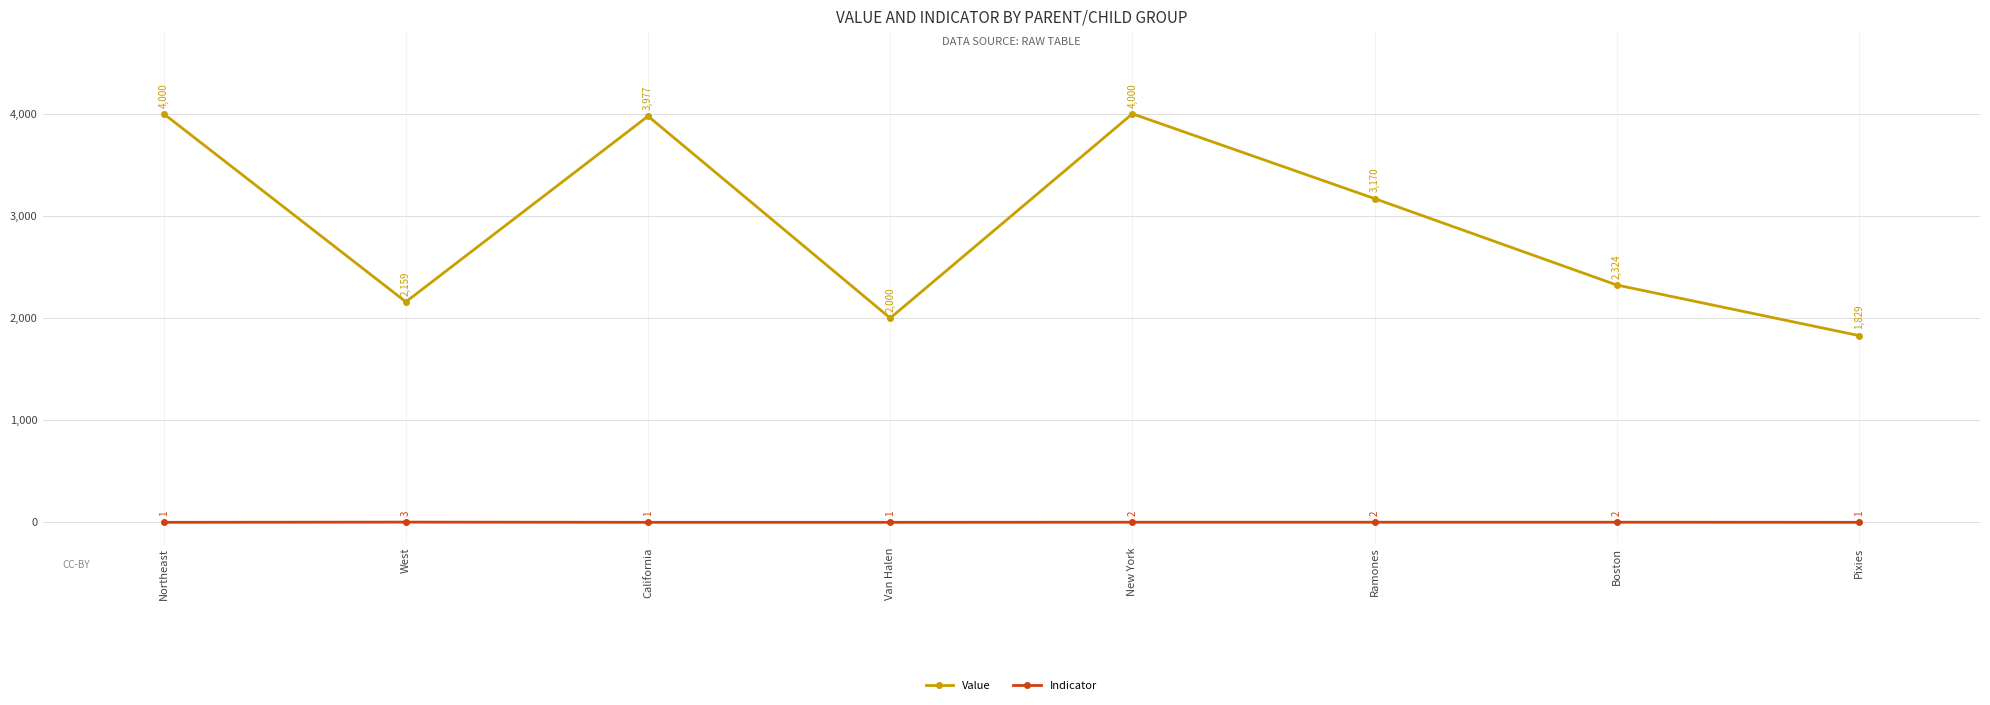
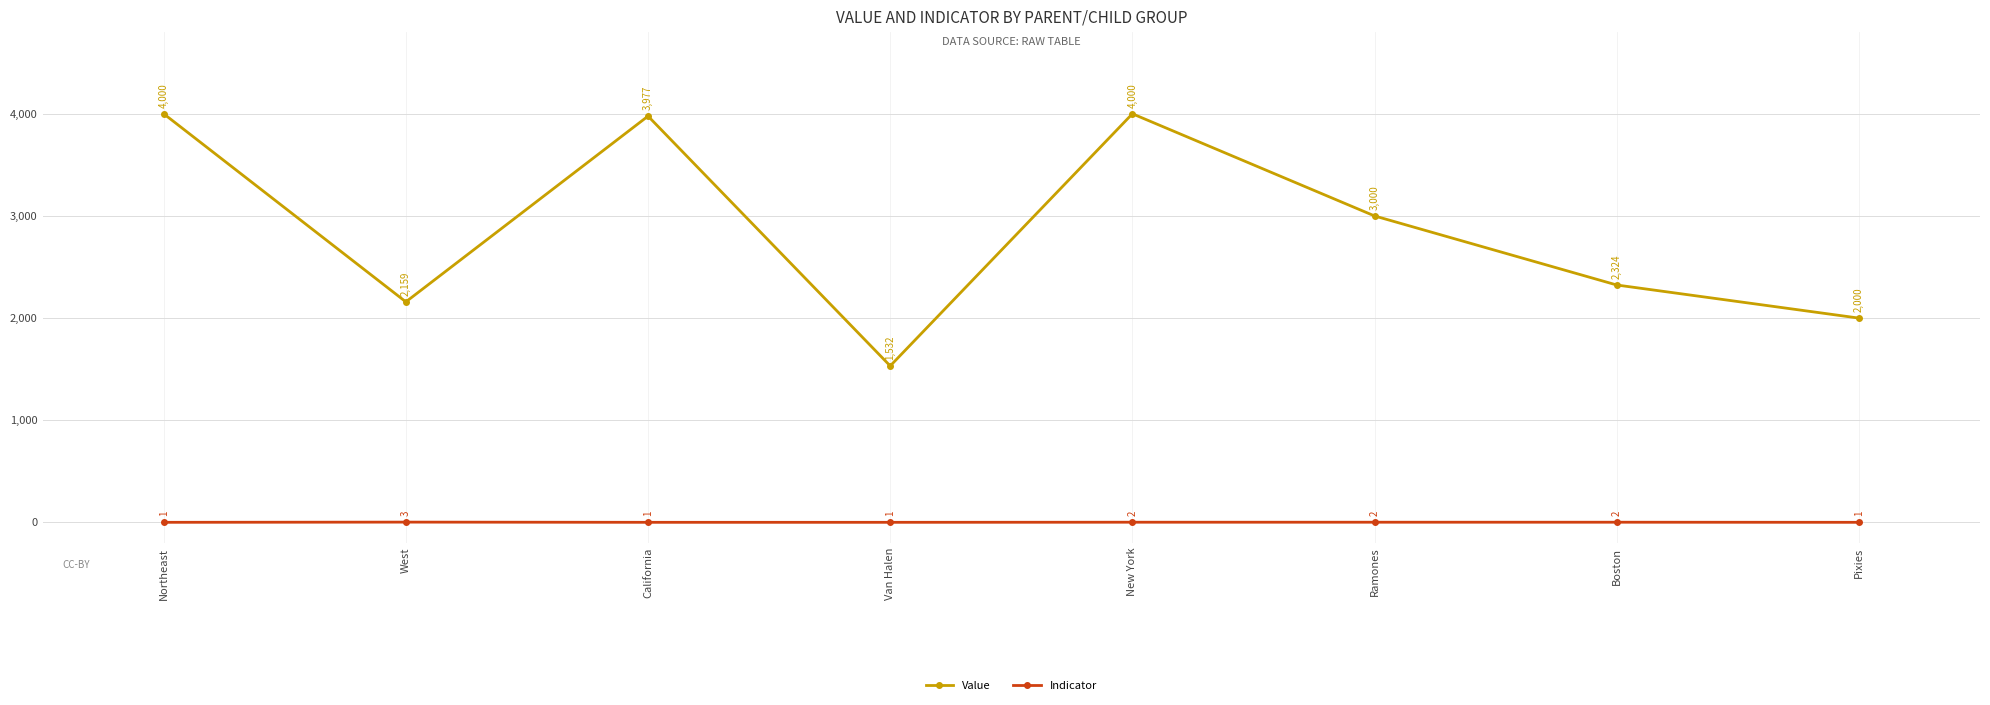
  {
    "Value": {
      "Northeast": "4,000",
      "West": "2,159",
      "California": "3,977",
-     "Van Halen": "2,000",
+     "Van Halen": "1,532",
      "New York": "4,000",
-     "Ramones": "3,170",
+     "Ramones": "3,000",
      "Boston": "2,324",
-     "Pixies": "1,829"
+     "Pixies": "2,000"
    },
    "Indicator": {
      "Northeast": "1",
      "West": "3",
      "California": "1",
      "Van Halen": "1",
      "New York": "2",
      "Ramones": "2",
      "Boston": "2",
      "Pixies": "1"
    }
  }
